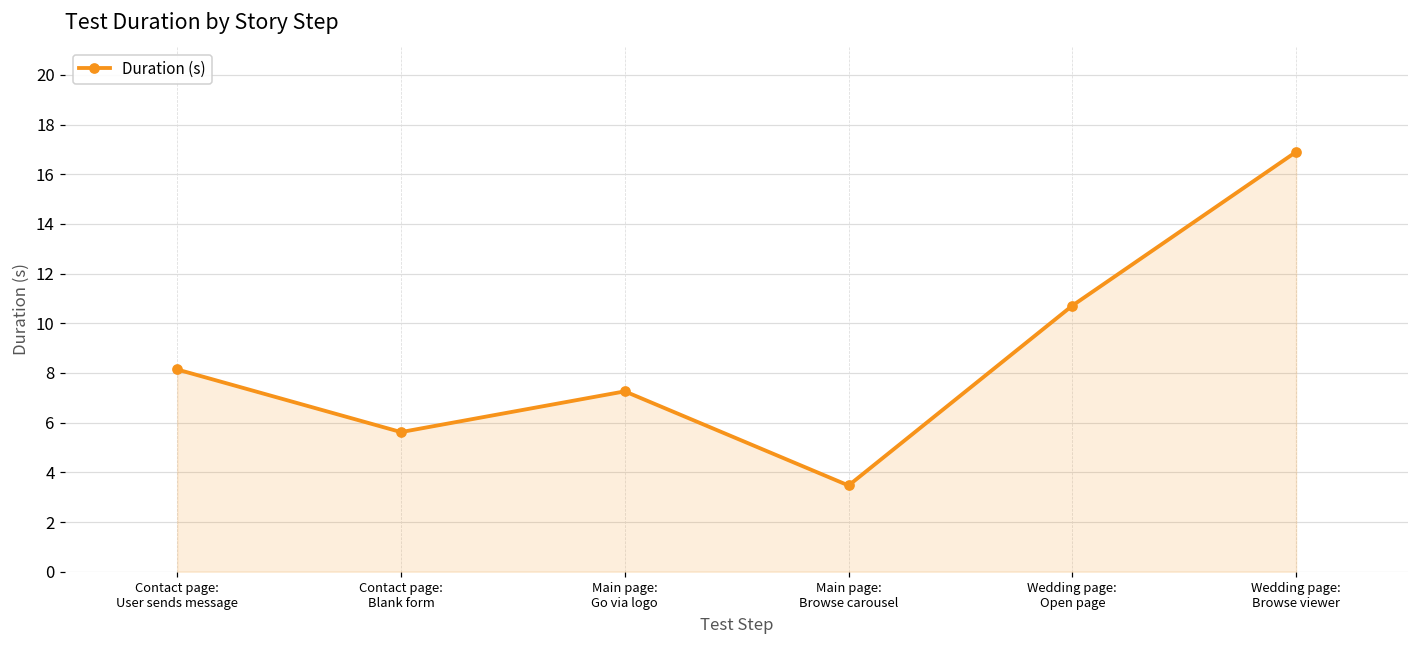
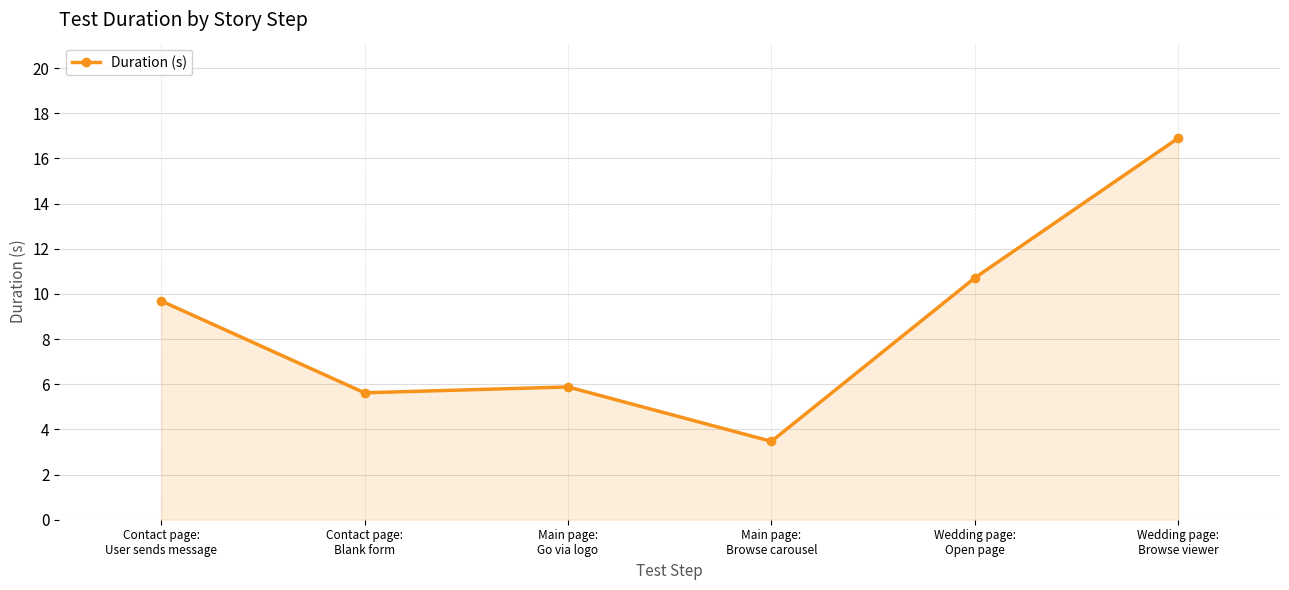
  {
-   "Contact page: User sends message": 8.1,
+   "Contact page: User sends message": 9.7,
    "Contact page: Blank form": 5.6,
-   "Main page: Go via logo": 7.3,
+   "Main page: Go via logo": 5.9,
    "Main page: Browse carousel": 3.5,
    "Wedding page: Open page": 10.7,
    "Wedding page: Browse viewer": 16.9
  }
